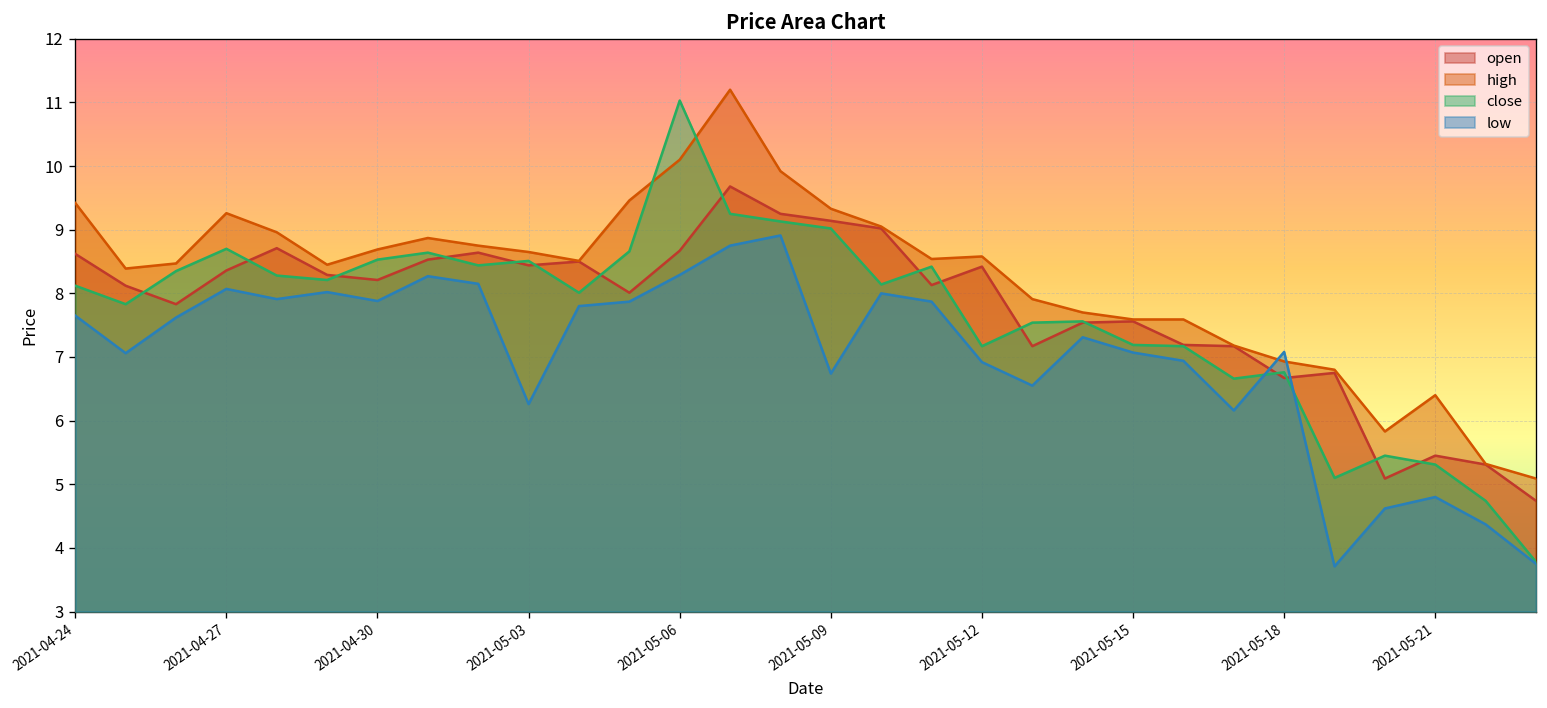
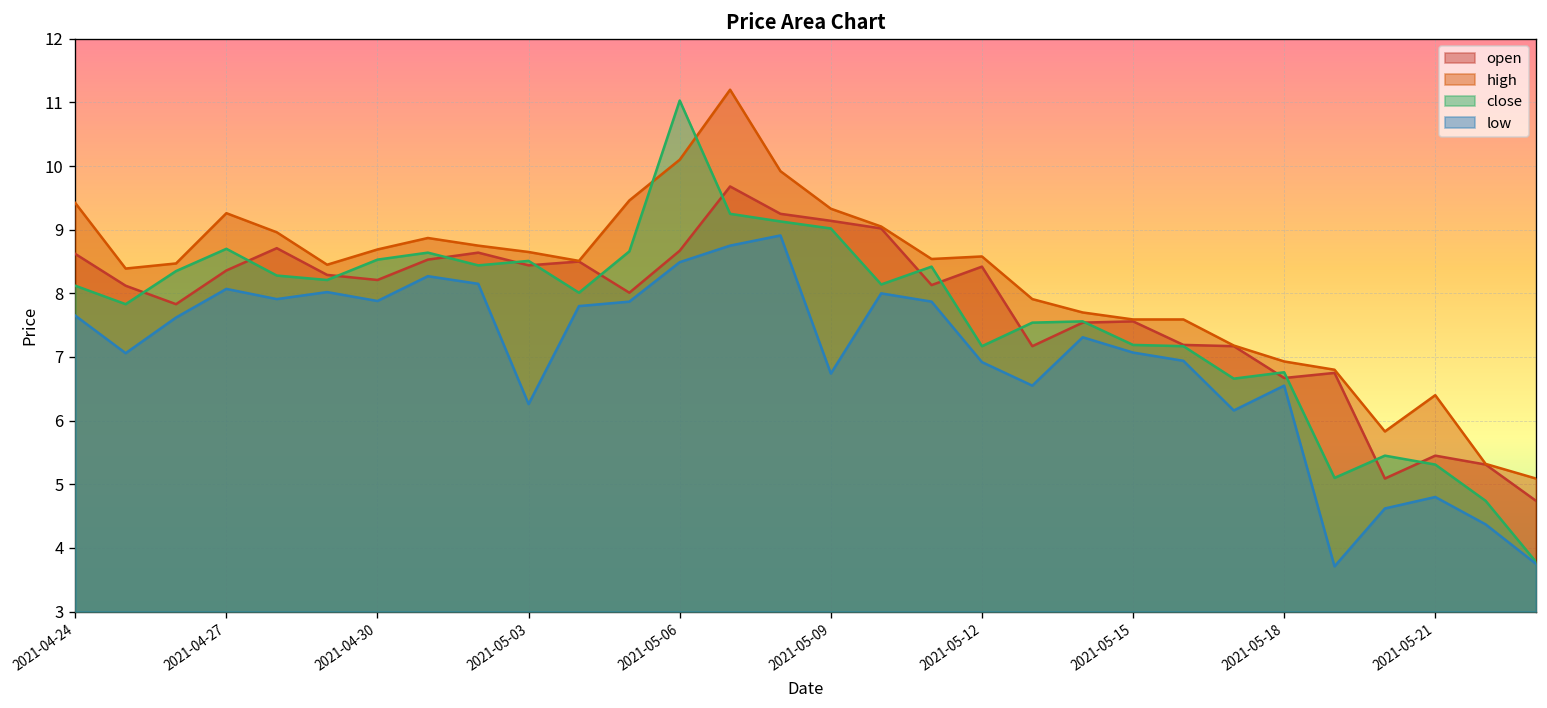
  {
    "close": {
      "2021-04-24": 8.1,
      "2021-04-27": 8.7,
      "2021-04-30": 8.5,
      "2021-05-03": 8.5,
      "2021-05-06": 11.0,
      "2021-05-09": 9.0,
      "2021-05-12": 7.2,
      "2021-05-15": 7.2,
      "2021-05-18": 6.8,
      "2021-05-21": 5.3
    },
    "low": {
      "2021-04-24": 7.7,
      "2021-04-27": 8.1,
      "2021-04-30": 7.9,
      "2021-05-03": 6.3,
-     "2021-05-06": 8.3,
+     "2021-05-06": 8.5,
      "2021-05-09": 6.7,
      "2021-05-12": 6.9,
      "2021-05-15": 7.1,
-     "2021-05-18": 7.1,
+     "2021-05-18": 6.6,
      "2021-05-21": 4.8
    }
  }
